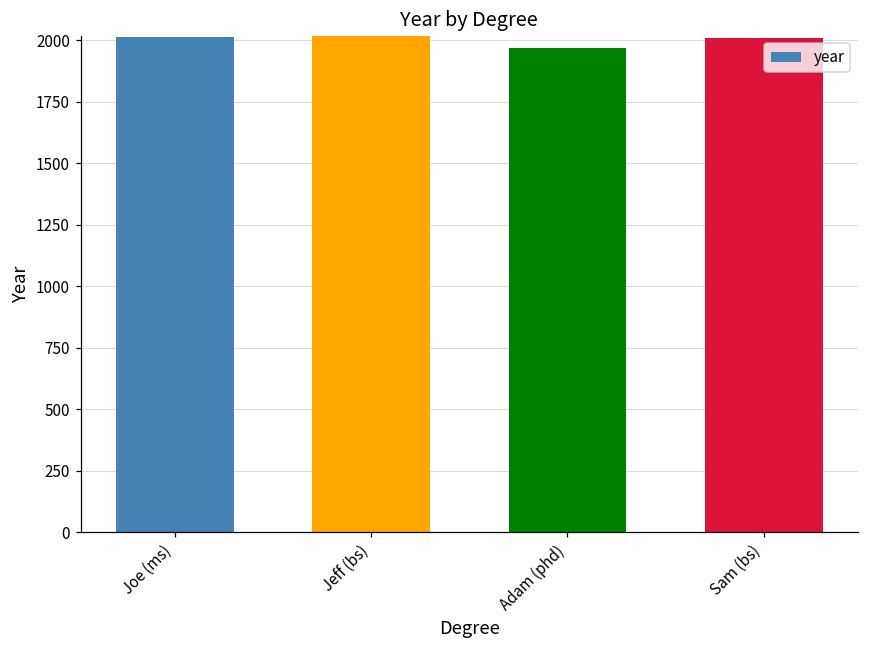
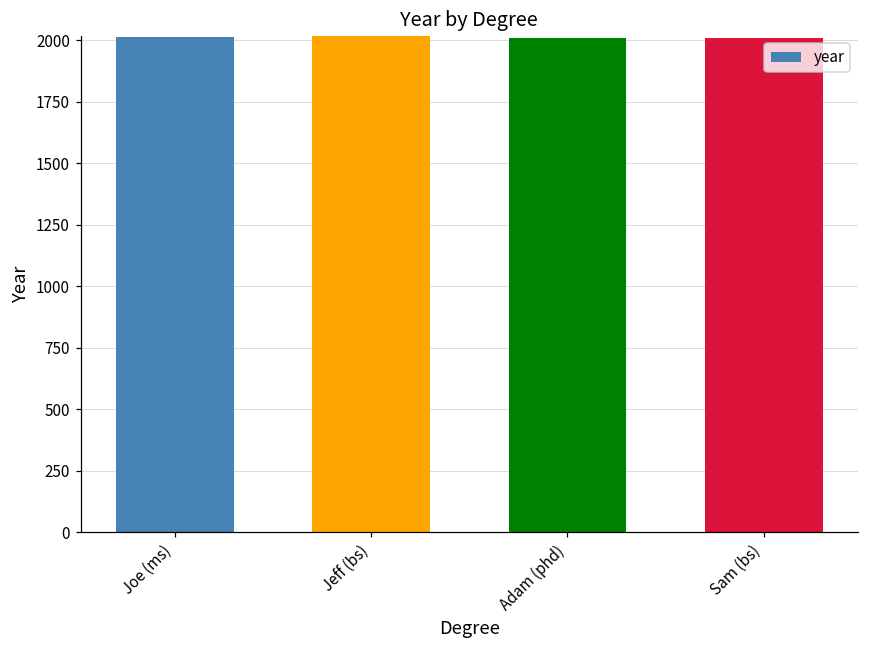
  {
    "Joe (ms)": 2020,
    "Jeff (bs)": 2020,
-   "Adam (phd)": 1970,
+   "Adam (phd)": 2010,
    "Sam (bs)": 2010
  }
